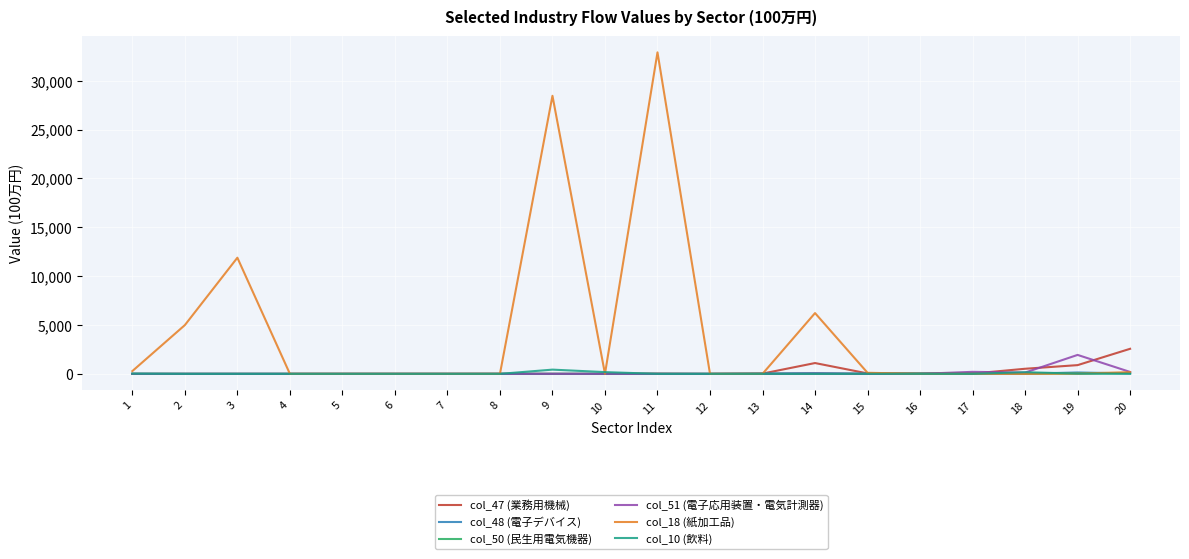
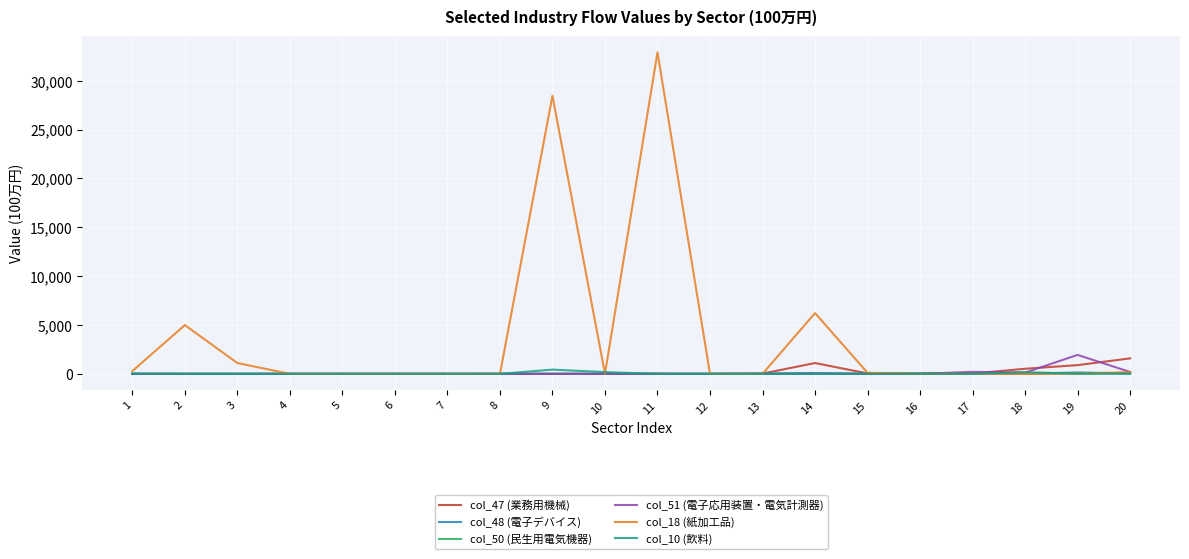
  {
    "col_47 (業務用機械)": {
      "14": "1,000",
      "18": "1,000",
      "19": "1,000",
-     "20": "3,000"
+     "20": "2,000"
    },
    "col_51 (電子応用装置・電気計測器)": {
      "19": "2,000"
    },
    "col_18 (紙加工品)": {
      "1": "0",
      "2": "5,000",
-     "3": "12,000",
+     "3": "1,000",
      "9": "28,000",
      "11": "33,000",
      "14": "6,000"
    }
  }
